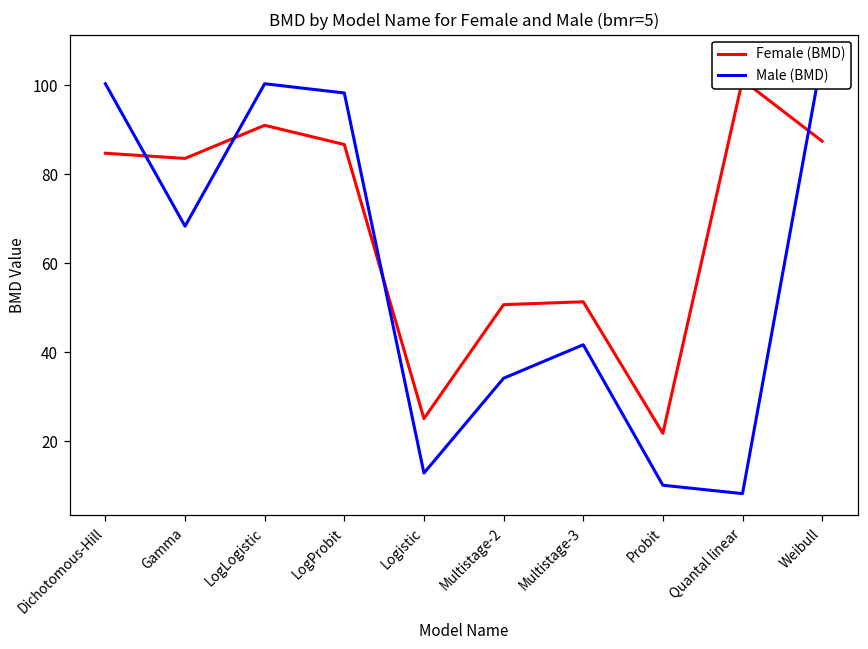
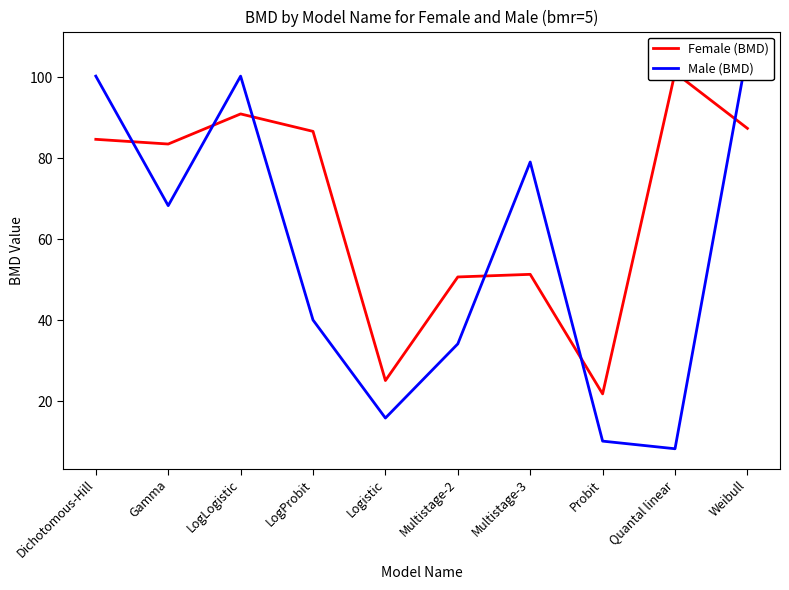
  {
    "Female (BMD)": {
      "Dichotomous-Hill": 85,
      "Gamma": 84,
      "LogLogistic": 91,
      "LogProbit": 87,
      "Logistic": 25,
      "Multistage-2": 51,
      "Multistage-3": 51,
      "Probit": 22,
      "Weibull": 87
    },
    "Male (BMD)": {
      "Dichotomous-Hill": 100,
      "Gamma": 68,
      "LogLogistic": 100,
-     "LogProbit": 98,
-     "Logistic": 13,
+     "LogProbit": 40,
+     "Logistic": 16,
      "Multistage-2": 34,
-     "Multistage-3": 42,
+     "Multistage-3": 79,
      "Probit": 10,
      "Quantal linear": 8
    }
  }
